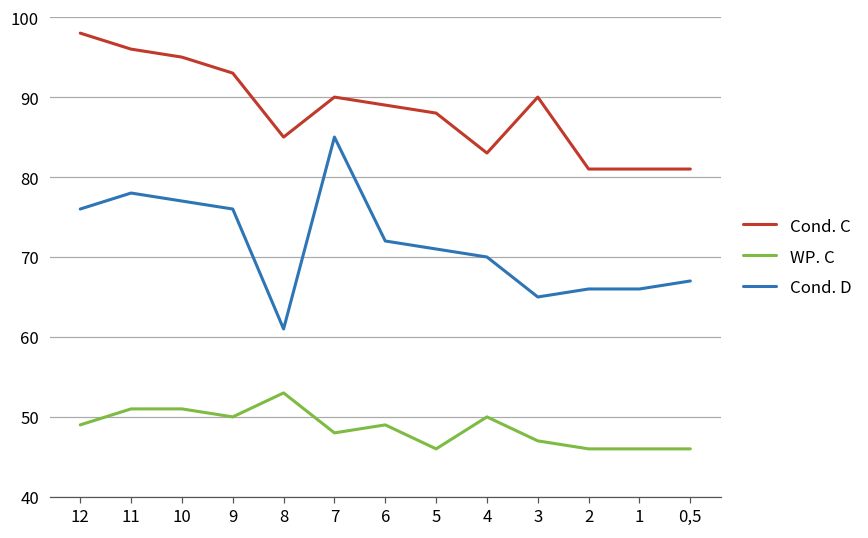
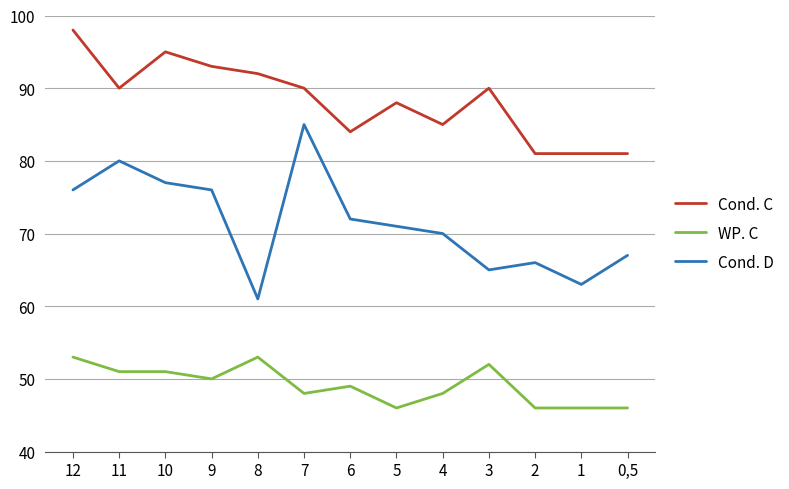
  {
    "Cond. C": {
      "12": 98,
-     "11": 96,
+     "11": 90,
      "10": 95,
      "9": 93,
-     "8": 85,
+     "8": 92,
      "7": 90,
-     "6": 89,
+     "6": 84,
      "5": 88,
-     "4": 83,
+     "4": 85,
      "3": 90,
      "2": 81,
      "1": 81,
      "0,5": 81
    },
    "WP. C": {
-     "12": 49,
+     "12": 53,
      "11": 51,
      "10": 51,
      "9": 50,
      "8": 53,
      "7": 48,
      "6": 49,
      "5": 46,
-     "4": 50,
-     "3": 47,
+     "4": 48,
+     "3": 52,
      "2": 46,
      "1": 46,
      "0,5": 46
    },
    "Cond. D": {
      "12": 76,
-     "11": 78,
+     "11": 80,
      "10": 77,
      "9": 76,
      "8": 61,
      "7": 85,
      "6": 72,
      "5": 71,
      "4": 70,
      "3": 65,
      "2": 66,
-     "1": 66,
+     "1": 63,
      "0,5": 67
    }
  }
